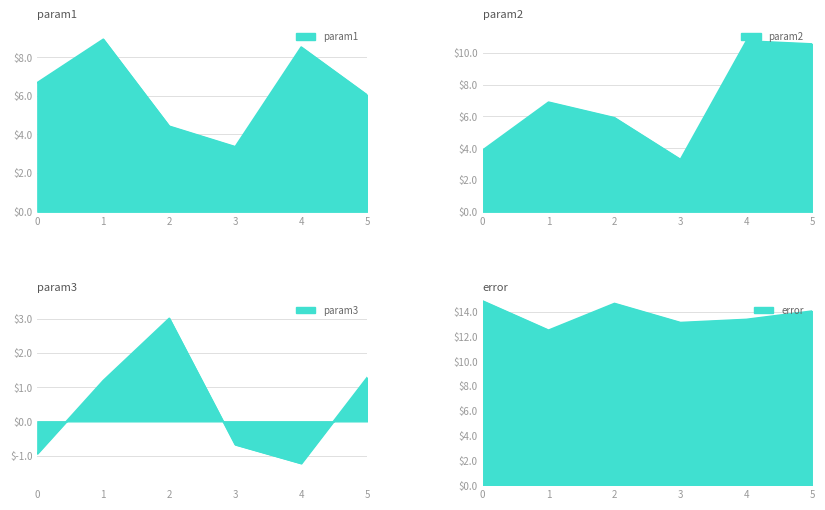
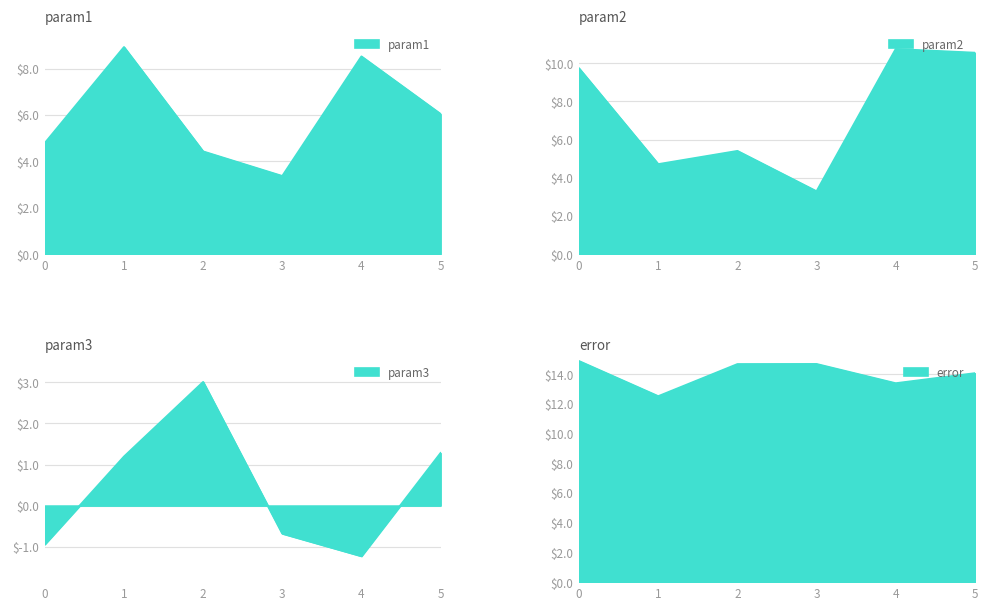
  {
    "param1": {
-     "0": "$6.7",
+     "0": "$4.8",
      "1": "$8.9",
      "2": "$4.4",
      "3": "$3.4",
      "4": "$8.5",
      "5": "$6.0"
    },
    "param2": {
-     "0": "$3.9",
-     "1": "$6.9",
-     "2": "$5.9",
+     "0": "$9.7",
+     "1": "$4.7",
+     "2": "$5.4",
      "3": "$3.3",
      "4": "$10.7",
      "5": "$10.6"
    },
    "error": {
      "0": "$14.9",
      "1": "$12.5",
      "2": "$14.7",
-     "3": "$13.1",
+     "3": "$14.7",
      "4": "$13.4",
      "5": "$14.1"
    }
  }
